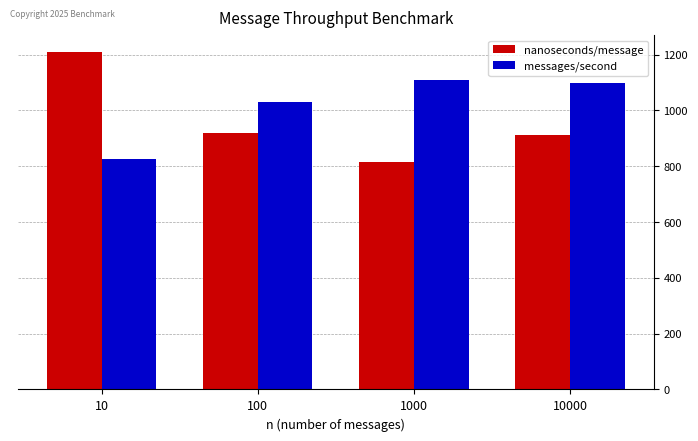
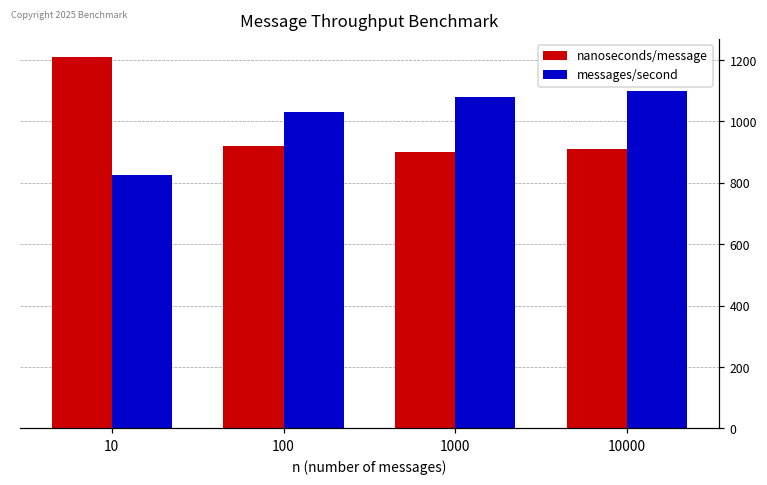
  {
    "nanoseconds/message": {
      "10": 1210,
      "100": 920,
-     "1000": 810,
+     "1000": 900,
      "10000": 910
    },
    "messages/second": {
      "10": 830,
      "100": 1030,
-     "1000": 1110,
+     "1000": 1080,
      "10000": 1100
    }
  }
